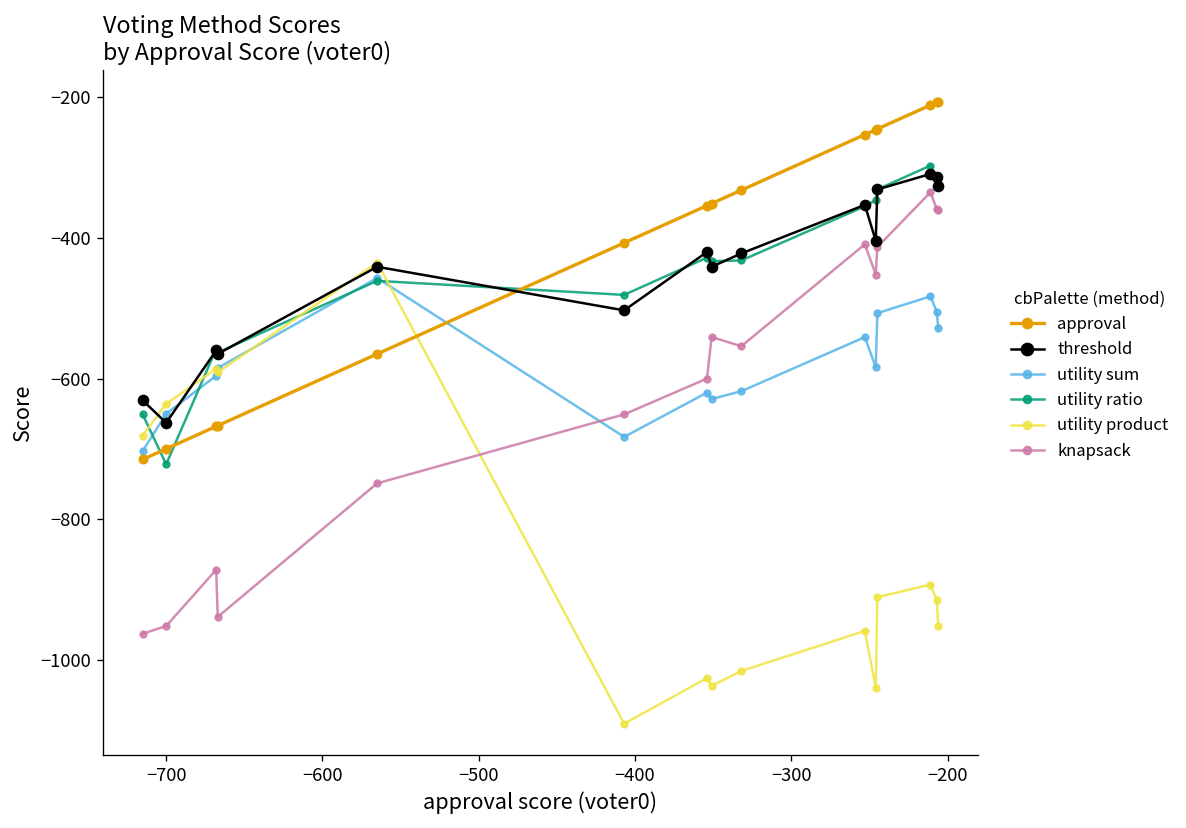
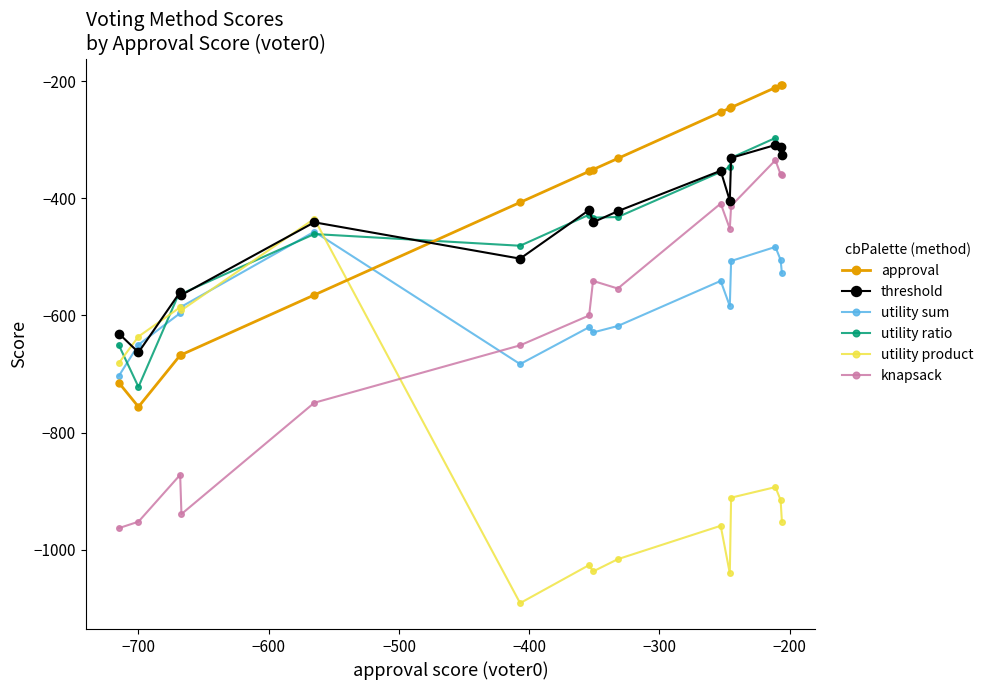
  {
    "approval": {
-     "−700": -700
+     "−700": -760
    },
    "threshold": {
      "−700": -660
    },
    "utility sum": {
      "−700": -650
    },
    "utility ratio": {
      "−700": -720
    },
    "utility product": {
      "−700": -640
    },
    "knapsack": {
      "−700": -950
    }
  }
